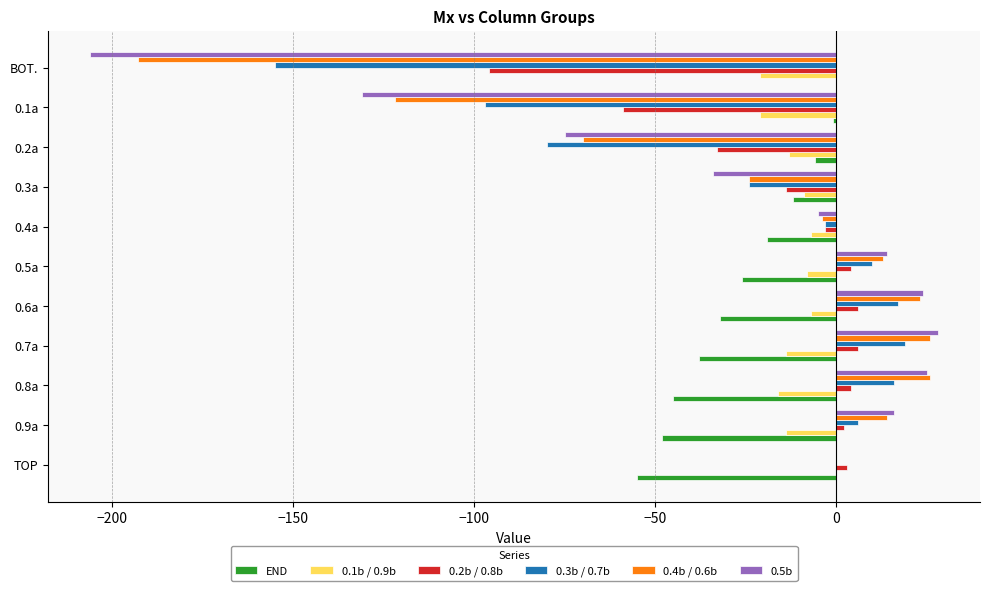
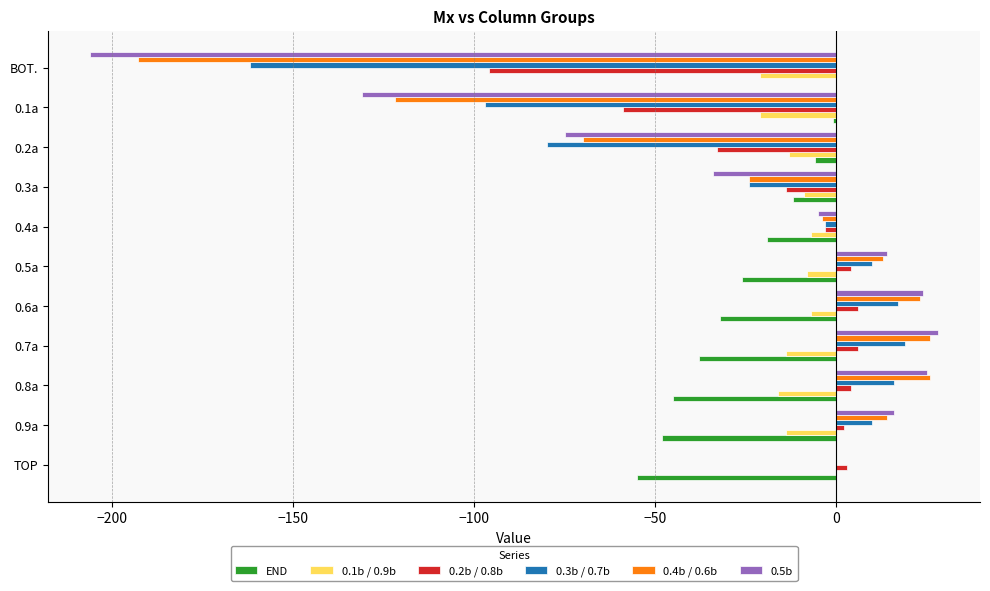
  {
    "END": {
      "BOT.": 0,
      "0.1a": -1,
      "0.2a": -6,
      "0.3a": -12,
      "0.4a": -19,
      "0.5a": -26,
      "0.6a": -32,
      "0.7a": -38,
      "0.8a": -45,
      "0.9a": -48,
      "TOP": -55
    },
    "0.1b / 0.9b": {
      "BOT.": -21,
      "0.1a": -21,
      "0.2a": -13,
      "0.3a": -9,
      "0.4a": -7,
      "0.5a": -8,
      "0.6a": -7,
      "0.7a": -14,
      "0.8a": -16,
      "0.9a": -14,
      "TOP": 0
    },
    "0.2b / 0.8b": {
      "BOT.": -96,
      "0.1a": -59,
      "0.2a": -33,
      "0.3a": -14,
      "0.4a": -3,
      "0.5a": 4,
      "0.6a": 6,
      "0.7a": 6,
      "0.8a": 4,
      "0.9a": 2,
      "TOP": 3
    },
    "0.3b / 0.7b": {
-     "BOT.": -155,
+     "BOT.": -162,
      "0.1a": -97,
      "0.2a": -80,
      "0.3a": -24,
      "0.4a": -3,
      "0.5a": 10,
      "0.6a": 17,
      "0.7a": 19,
      "0.8a": 16,
-     "0.9a": 6,
+     "0.9a": 10,
      "TOP": 0
    },
    "0.4b / 0.6b": {
      "BOT.": -193,
      "0.1a": -122,
      "0.2a": -70,
      "0.3a": -24,
      "0.4a": -4,
      "0.5a": 13,
      "0.6a": 23,
      "0.7a": 26,
      "0.8a": 26,
      "0.9a": 14,
      "TOP": 0
    },
    "0.5b": {
      "BOT.": -206,
      "0.1a": -131,
      "0.2a": -75,
      "0.3a": -34,
      "0.4a": -5,
      "0.5a": 14,
      "0.6a": 24,
      "0.7a": 28,
      "0.8a": 25,
      "0.9a": 16,
      "TOP": 0
    }
  }
